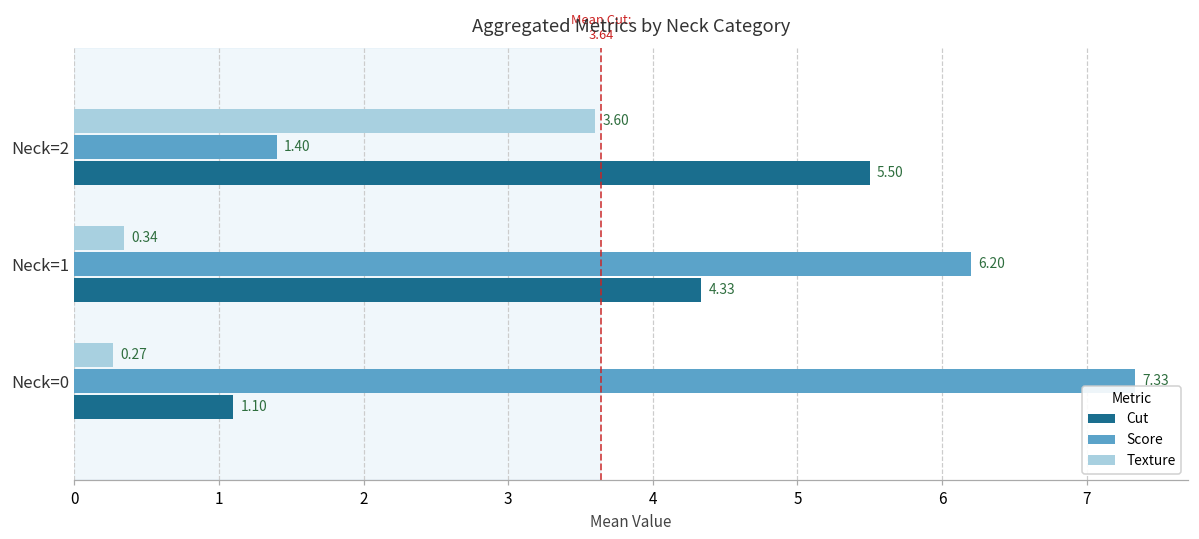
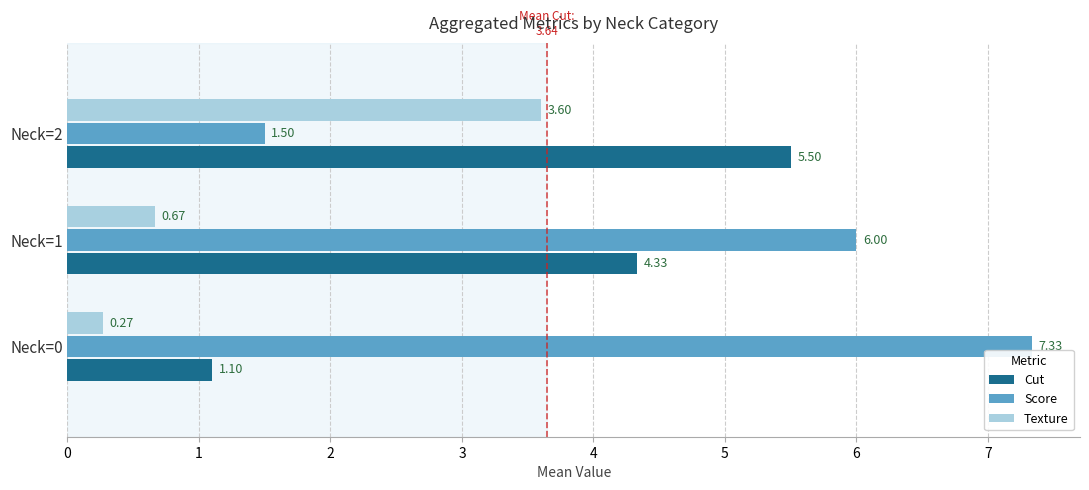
  {
    "Cut": {
      "Neck=2": 5.50,
      "Neck=1": 4.33,
      "Neck=0": 1.10
    },
    "Score": {
-     "Neck=2": 1.40,
-     "Neck=1": 6.20
+     "Neck=2": 1.50,
+     "Neck=1": 6.00
    },
    "Texture": {
      "Neck=2": 3.60,
-     "Neck=1": 0.34,
+     "Neck=1": 0.67,
      "Neck=0": 0.27
    }
  }
